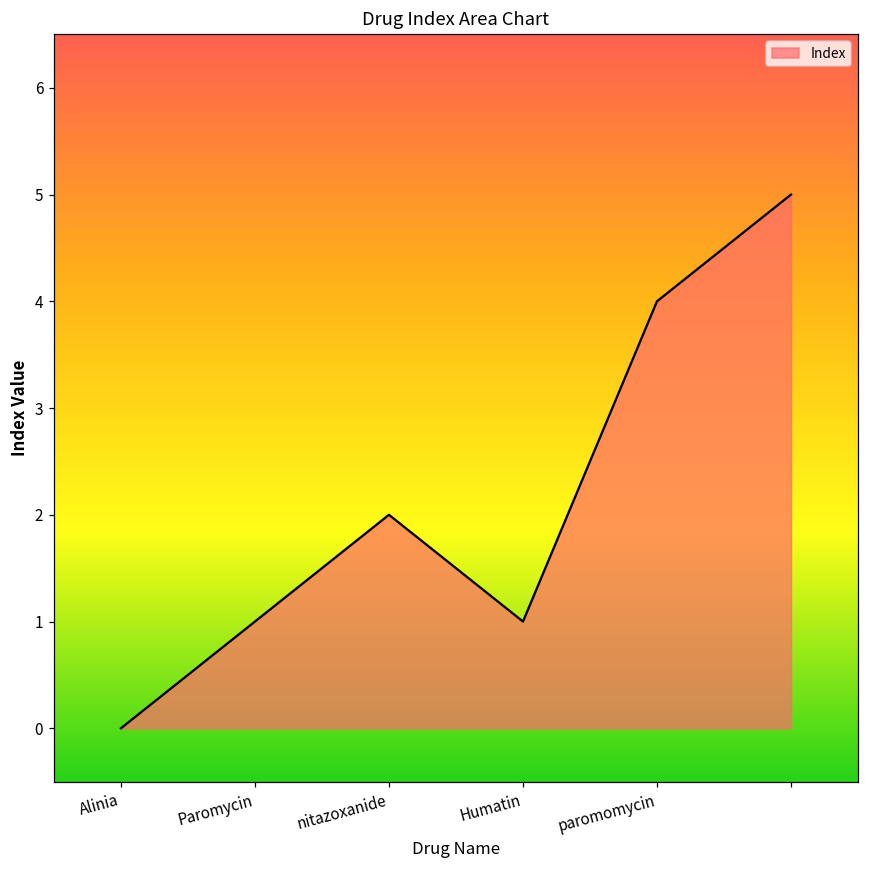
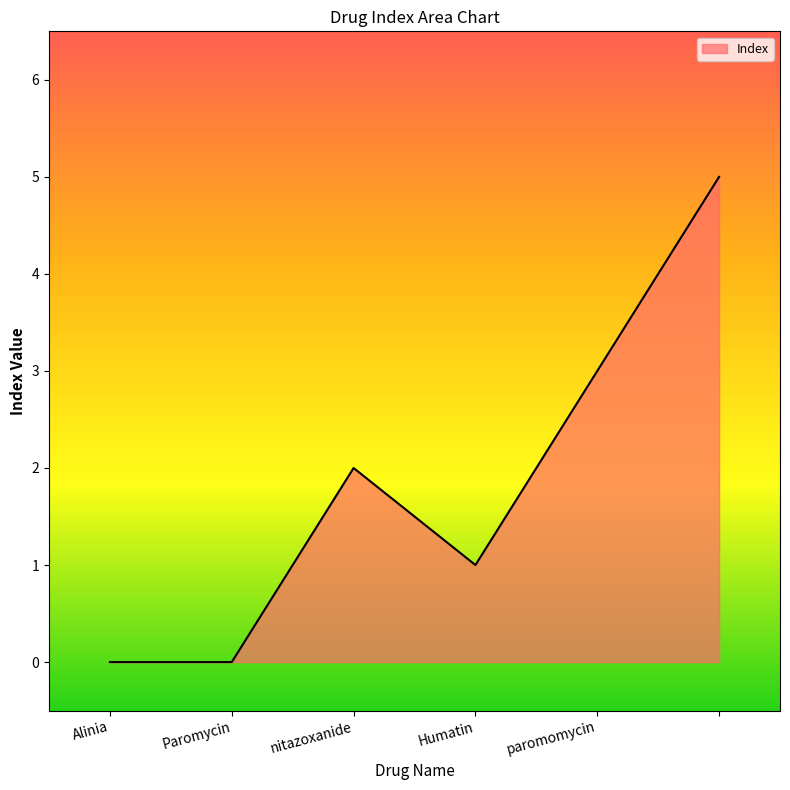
  {
    "Alinia": 0,
-   "Paromycin": 1,
+   "Paromycin": 0,
    "nitazoxanide": 2,
    "Humatin": 1,
-   "paromomycin": 4
+   "paromomycin": 3
  }
